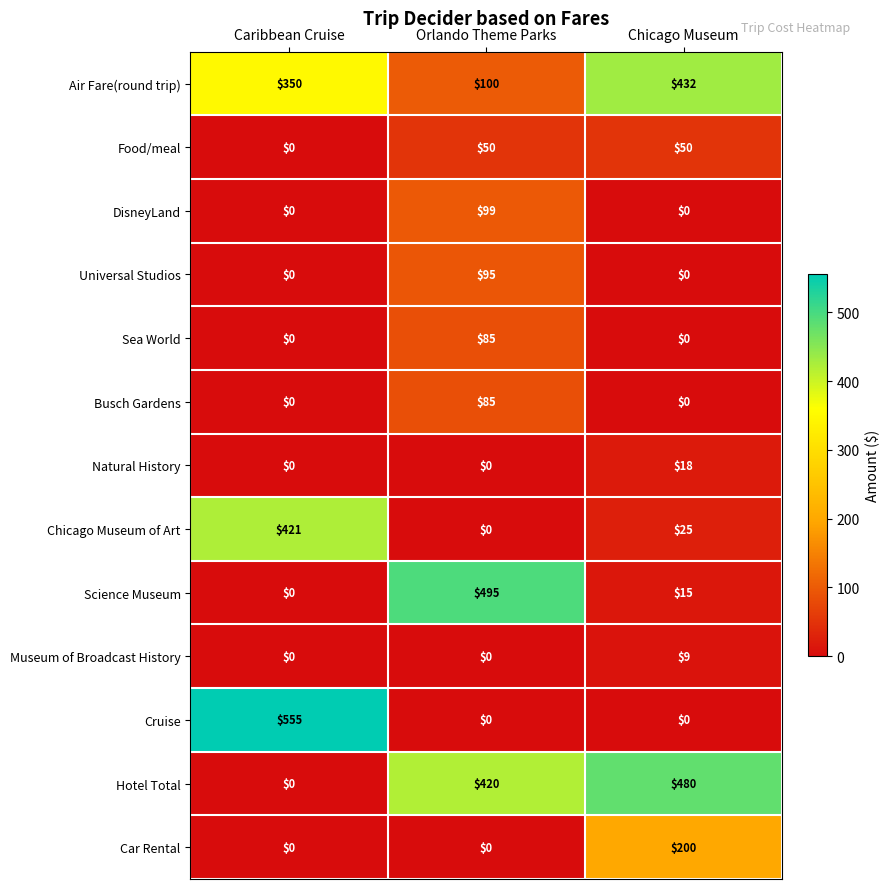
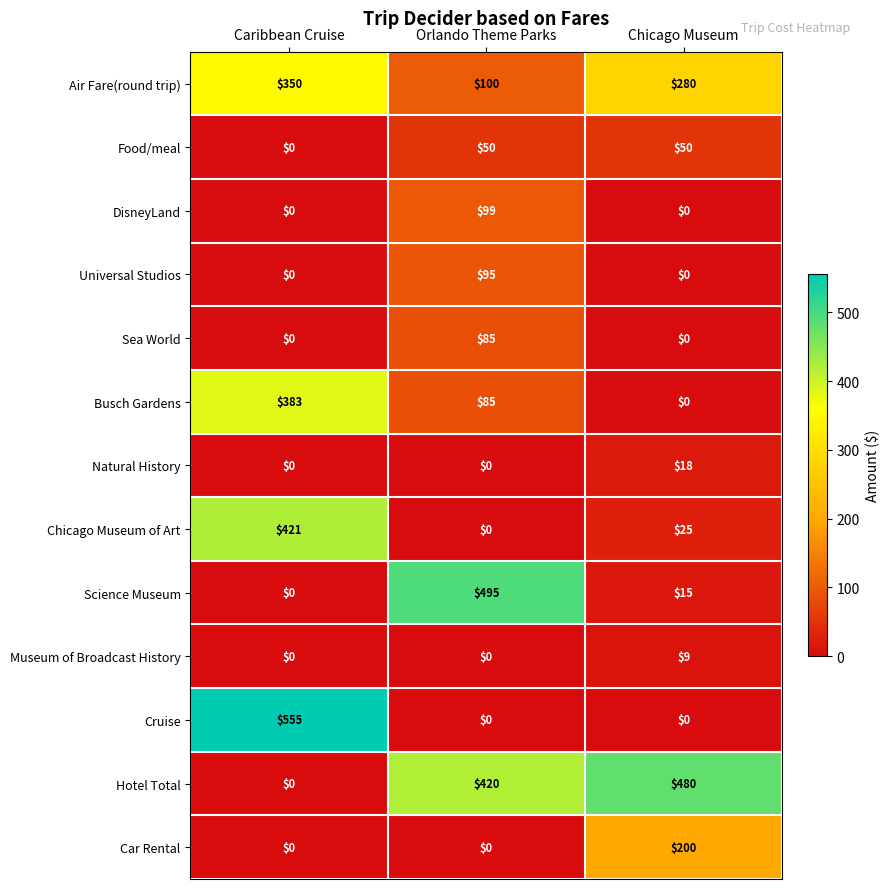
  {
    "Air Fare(round trip)": {
      "Caribbean Cruise": "$350",
      "Orlando Theme Parks": "$100",
-     "Chicago Museum": "$432"
+     "Chicago Museum": "$280"
    },
    "Food/meal": {
      "Caribbean Cruise": "$0",
      "Orlando Theme Parks": "$50",
      "Chicago Museum": "$50"
    },
    "DisneyLand": {
      "Caribbean Cruise": "$0",
      "Orlando Theme Parks": "$99",
      "Chicago Museum": "$0"
    },
    "Universal Studios": {
      "Caribbean Cruise": "$0",
      "Orlando Theme Parks": "$95",
      "Chicago Museum": "$0"
    },
    "Sea World": {
      "Caribbean Cruise": "$0",
      "Orlando Theme Parks": "$85",
      "Chicago Museum": "$0"
    },
    "Busch Gardens": {
-     "Caribbean Cruise": "$0",
+     "Caribbean Cruise": "$383",
      "Orlando Theme Parks": "$85",
      "Chicago Museum": "$0"
    },
    "Natural History": {
      "Caribbean Cruise": "$0",
      "Orlando Theme Parks": "$0",
      "Chicago Museum": "$18"
    },
    "Chicago Museum of Art": {
      "Caribbean Cruise": "$421",
      "Orlando Theme Parks": "$0",
      "Chicago Museum": "$25"
    },
    "Science Museum": {
      "Caribbean Cruise": "$0",
      "Orlando Theme Parks": "$495",
      "Chicago Museum": "$15"
    },
    "Museum of Broadcast History": {
      "Caribbean Cruise": "$0",
      "Orlando Theme Parks": "$0",
      "Chicago Museum": "$9"
    },
    "Cruise": {
      "Caribbean Cruise": "$555",
      "Orlando Theme Parks": "$0",
      "Chicago Museum": "$0"
    },
    "Hotel Total": {
      "Caribbean Cruise": "$0",
      "Orlando Theme Parks": "$420",
      "Chicago Museum": "$480"
    },
    "Car Rental": {
      "Caribbean Cruise": "$0",
      "Orlando Theme Parks": "$0",
      "Chicago Museum": "$200"
    }
  }
